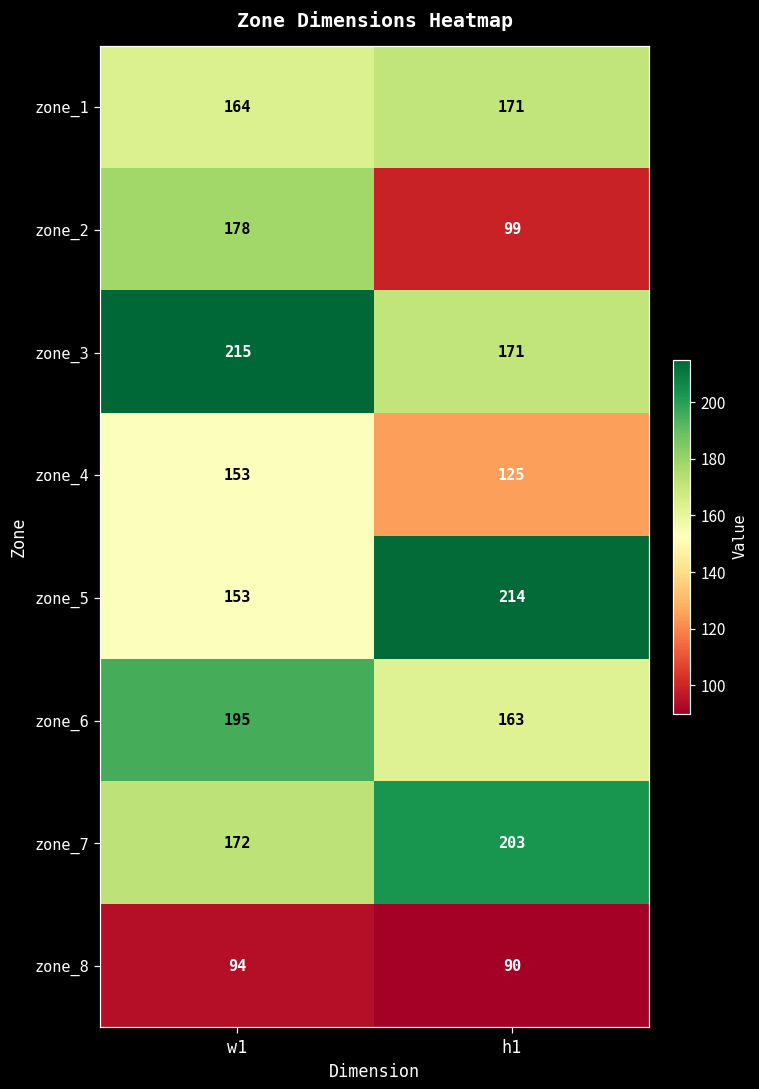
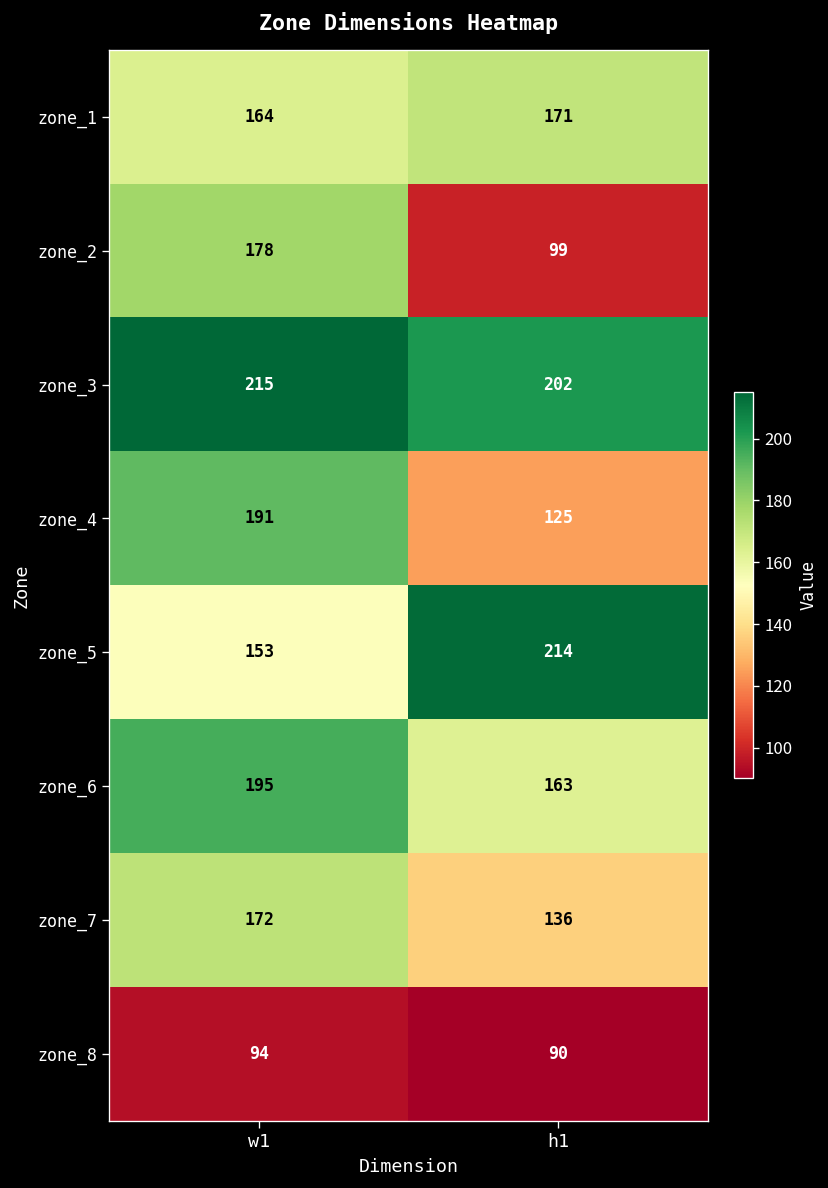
  {
    "zone_1": {
      "w1": 164,
      "h1": 171
    },
    "zone_2": {
      "w1": 178,
      "h1": 99
    },
    "zone_3": {
      "w1": 215,
-     "h1": 171
+     "h1": 202
    },
    "zone_4": {
-     "w1": 153,
+     "w1": 191,
      "h1": 125
    },
    "zone_5": {
      "w1": 153,
      "h1": 214
    },
    "zone_6": {
      "w1": 195,
      "h1": 163
    },
    "zone_7": {
      "w1": 172,
-     "h1": 203
+     "h1": 136
    },
    "zone_8": {
      "w1": 94,
      "h1": 90
    }
  }
